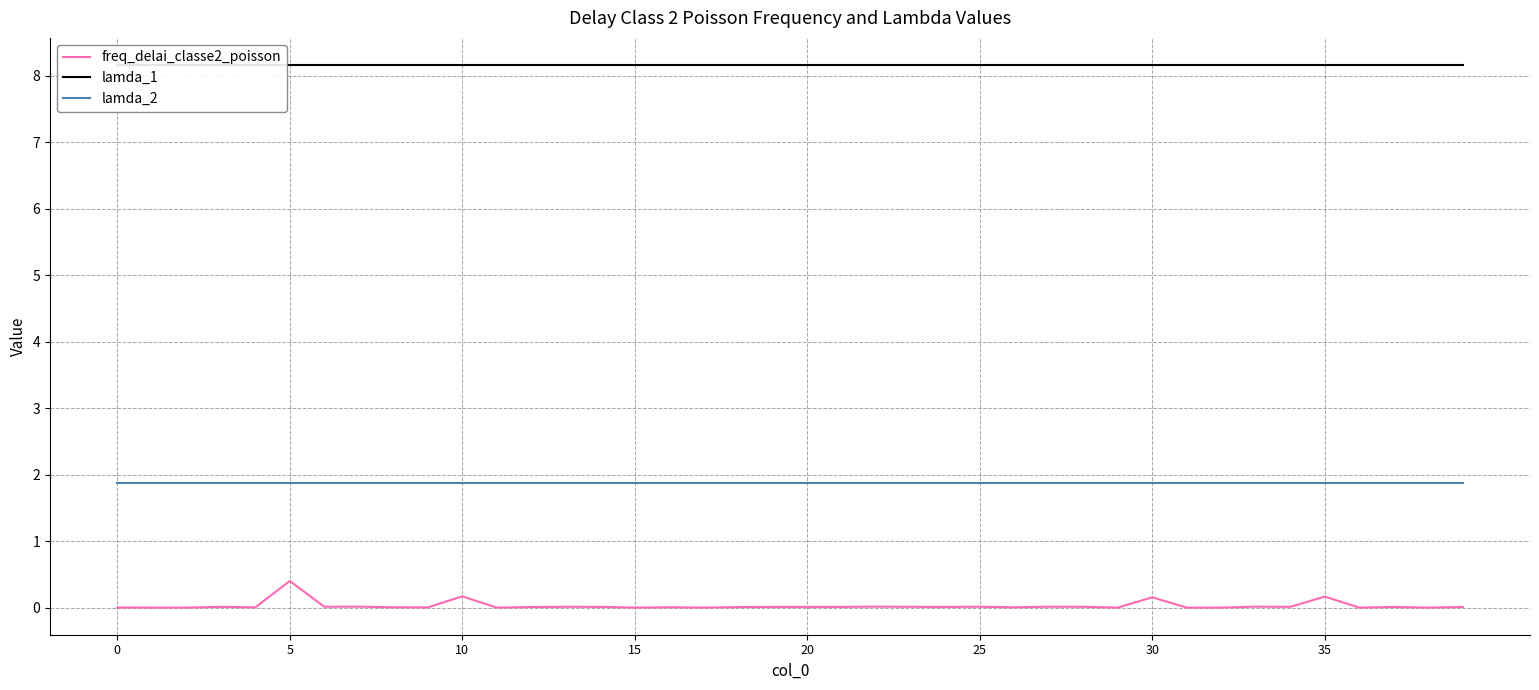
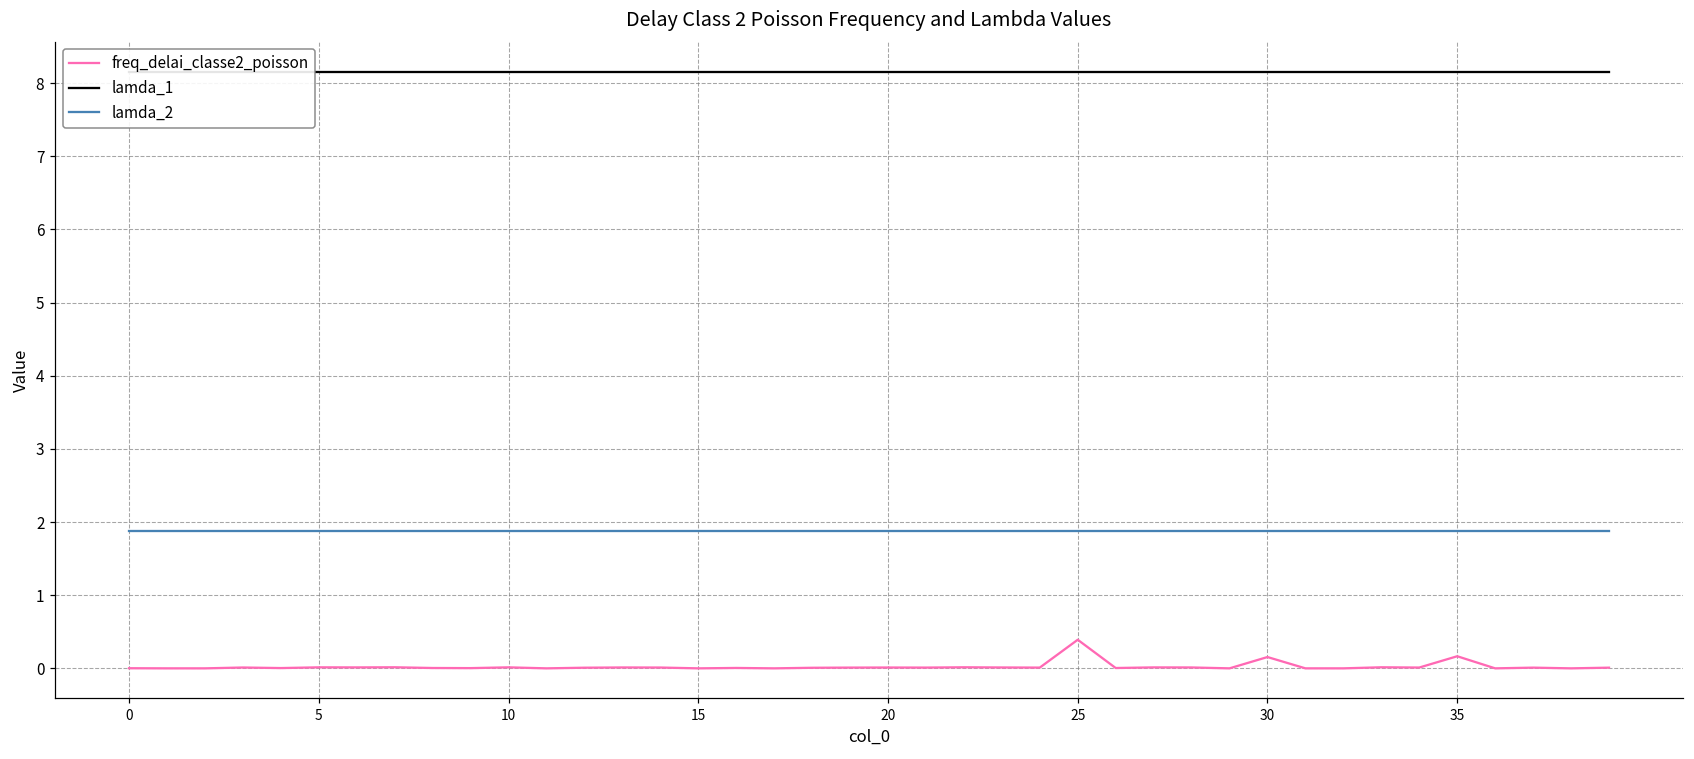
  {
    "freq_delai_classe2_poisson": {
      "0": 0.0,
-     "5": 0.4,
-     "10": 0.2,
+     "5": 0.0,
+     "10": 0.0,
      "15": 0.0,
      "20": 0.0,
-     "25": 0.0,
+     "25": 0.4,
      "30": 0.2,
      "35": 0.2
    },
    "lamda_1": {
      "5": 8.2,
      "10": 8.2,
      "15": 8.2,
      "20": 8.2,
      "25": 8.2,
      "30": 8.2,
      "35": 8.2
    },
    "lamda_2": {
      "0": 1.9,
      "5": 1.9,
      "10": 1.9,
      "15": 1.9,
      "20": 1.9,
      "25": 1.9,
      "30": 1.9,
      "35": 1.9
    }
  }
